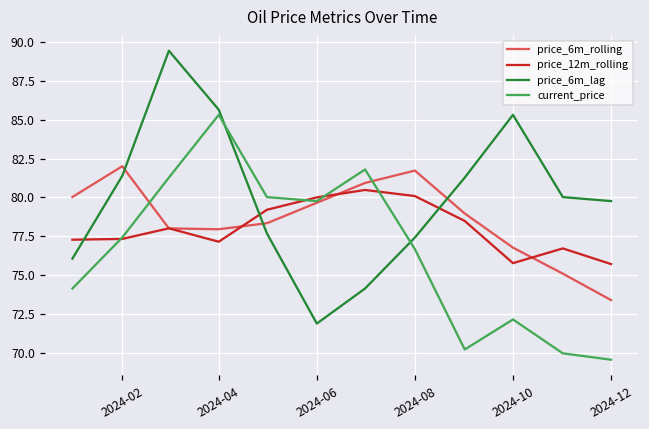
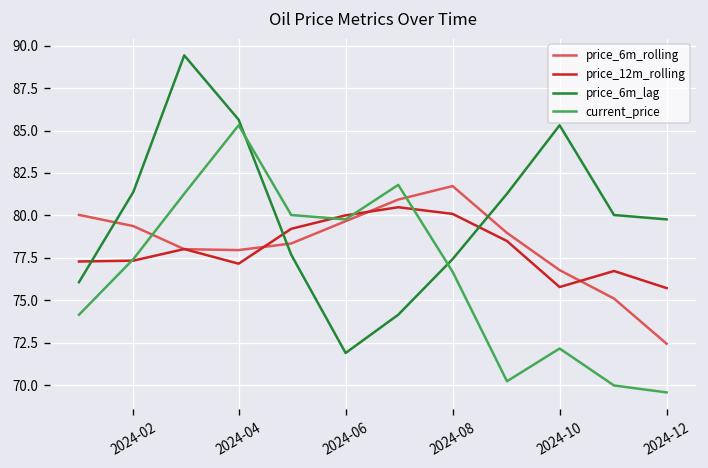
  {
    "price_6m_rolling": {
-     "2024-02": 82.0,
+     "2024-02": 79.4,
      "2024-04": 78.0,
      "2024-08": 81.7,
      "2024-10": 76.8,
-     "2024-12": 73.4
+     "2024-12": 72.4
    },
    "price_12m_rolling": {
      "2024-04": 77.2,
      "2024-06": 80.0,
      "2024-08": 80.1,
      "2024-10": 75.8,
      "2024-12": 75.7
    }
  }
